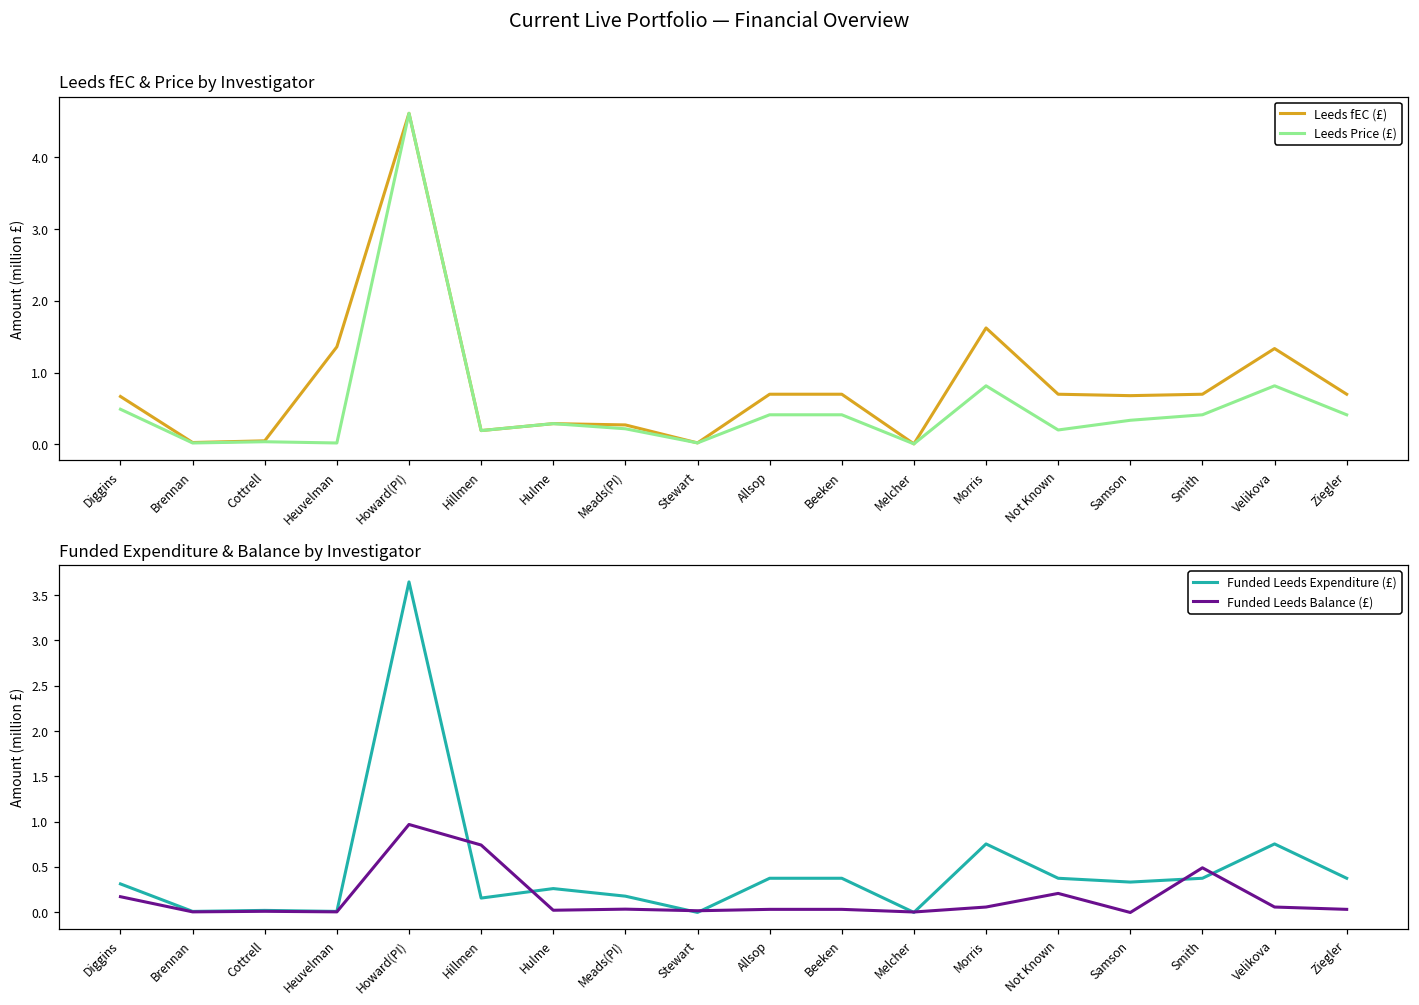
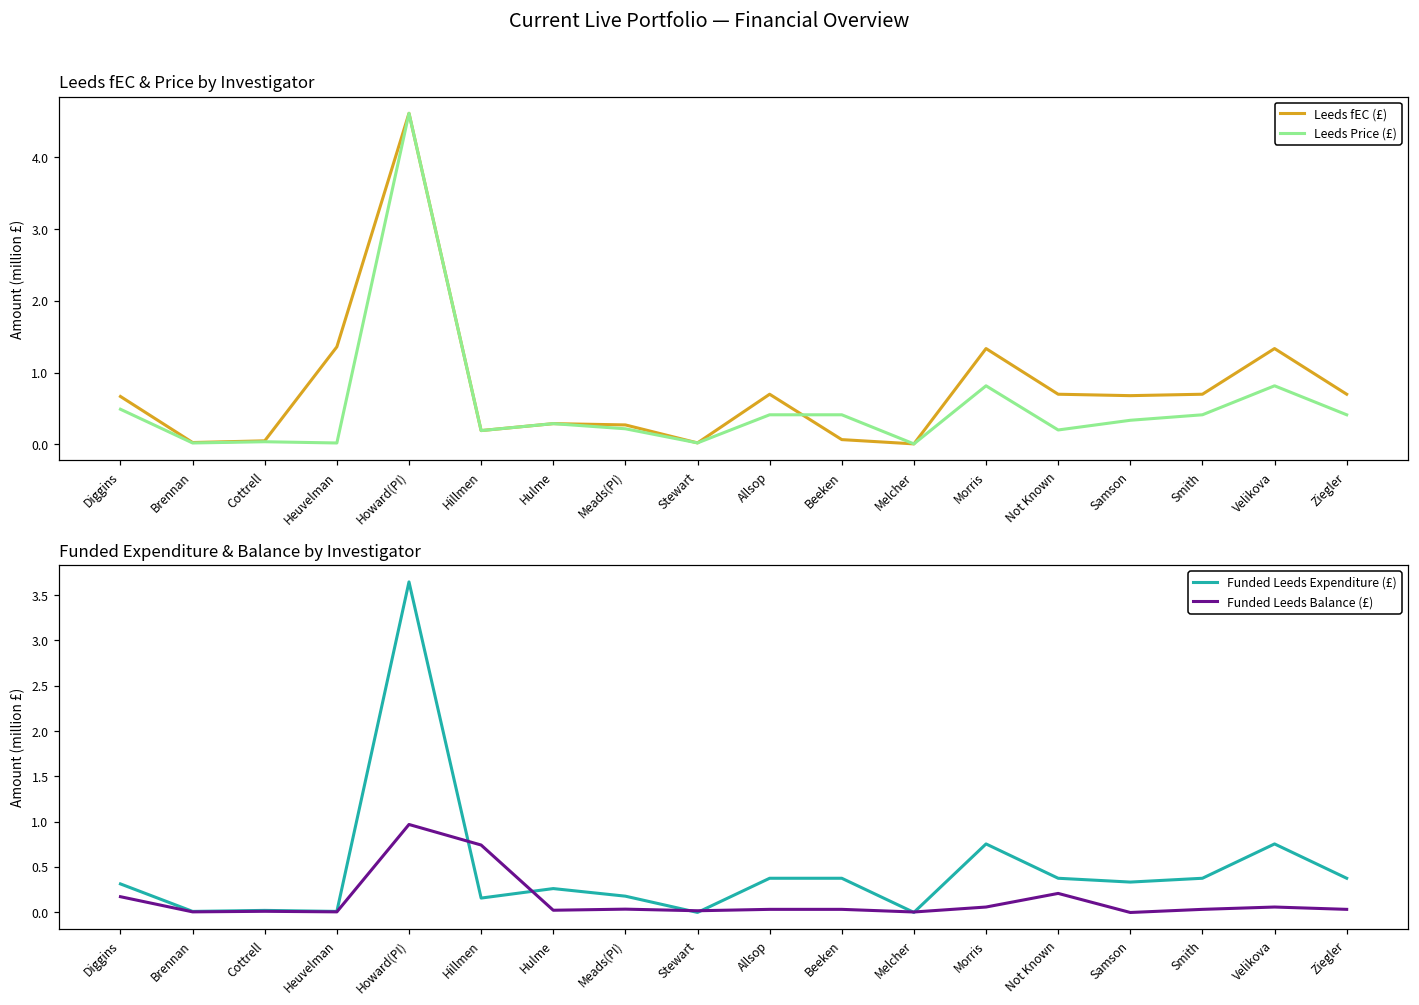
  {
    "Leeds fEC & Price by Investigator": {
      "Leeds fEC (£)": {
        "Diggins": 0.7,
        "Heuvelman": 1.4,
        "Meads(PI)": 0.3,
        "Allsop": 0.7,
-       "Beeken": 0.7,
-       "Morris": 1.6,
+       "Beeken": 0.1,
+       "Morris": 1.3,
        "Not Known": 0.7,
        "Samson": 0.7,
        "Smith": 0.7,
        "Velikova": 1.3,
        "Ziegler": 0.7
      },
      "Leeds Price (£)": {
        "Diggins": 0.5,
        "Heuvelman": 0.0,
        "Meads(PI)": 0.2,
        "Allsop": 0.4,
        "Beeken": 0.4,
        "Morris": 0.8,
        "Not Known": 0.2,
        "Samson": 0.3,
        "Smith": 0.4,
        "Velikova": 0.8,
        "Ziegler": 0.4
      }
    },
    "Funded Expenditure & Balance by Investigator": {
      "Funded Leeds Expenditure (£)": {
        "Diggins": 0.3,
        "Howard(PI)": 3.6,
        "Hillmen": 0.2,
        "Hulme": 0.3,
        "Meads(PI)": 0.2,
        "Allsop": 0.4,
        "Beeken": 0.4,
        "Morris": 0.8,
        "Not Known": 0.4,
        "Samson": 0.3,
        "Smith": 0.4,
        "Velikova": 0.8,
        "Ziegler": 0.4
      },
      "Funded Leeds Balance (£)": {
        "Diggins": 0.2,
        "Howard(PI)": 1.0,
        "Hillmen": 0.7,
        "Hulme": 0.0,
        "Meads(PI)": 0.0,
        "Allsop": 0.0,
        "Beeken": 0.0,
        "Morris": 0.1,
        "Not Known": 0.2,
        "Samson": 0.0,
-       "Smith": 0.5,
+       "Smith": 0.0,
        "Velikova": 0.1,
        "Ziegler": 0.0
      }
    }
  }
